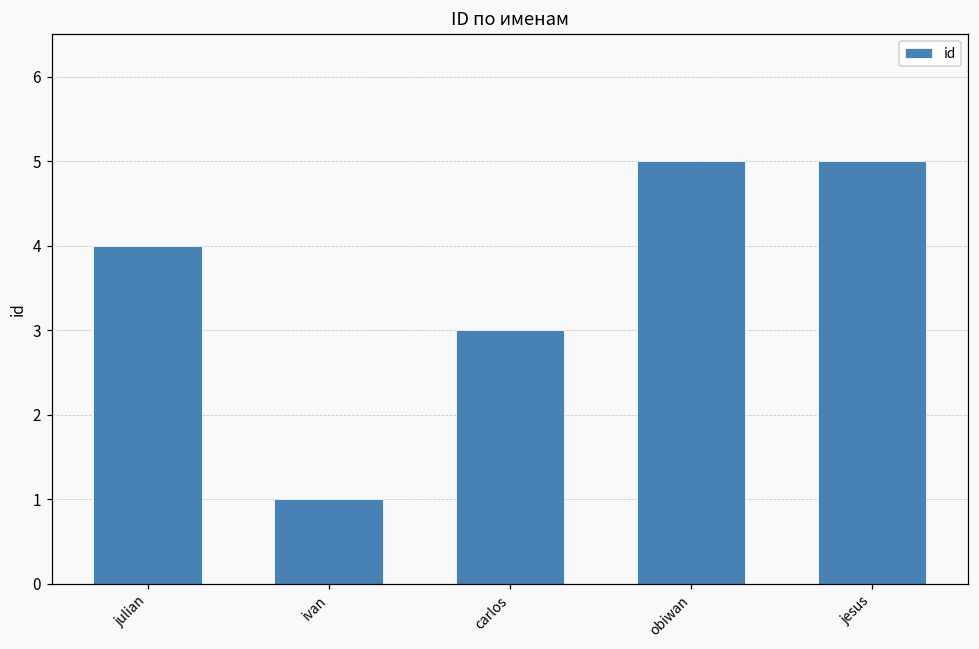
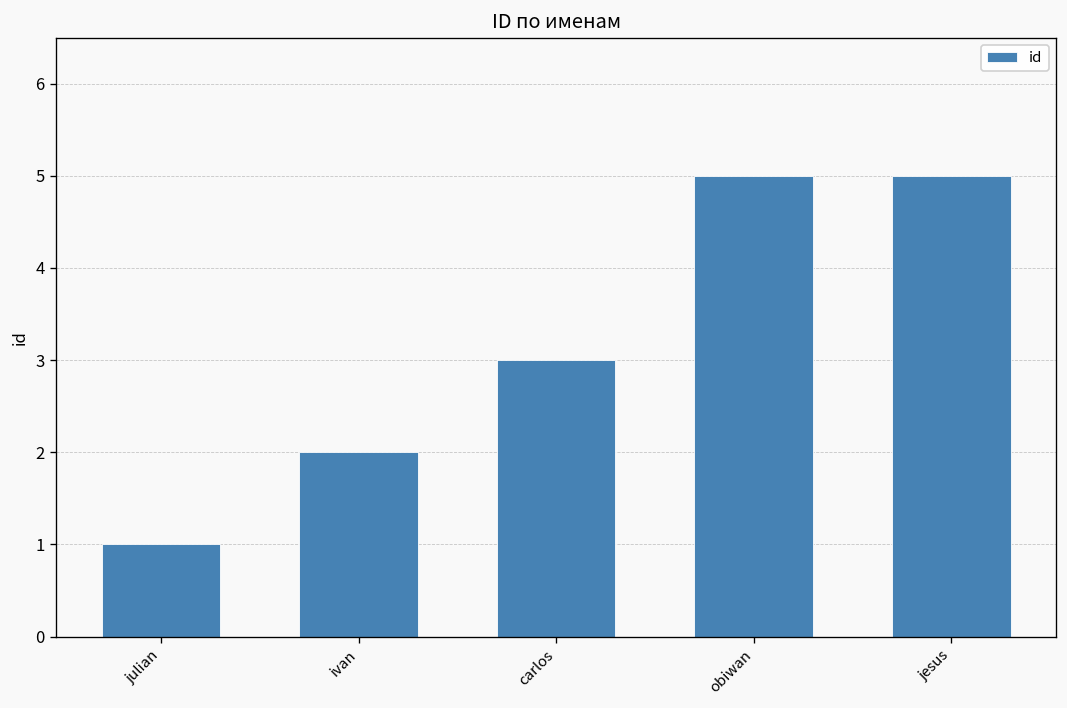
  {
-   "julian": 4,
-   "ivan": 1,
+   "julian": 1,
+   "ivan": 2,
    "carlos": 3,
    "obiwan": 5,
    "jesus": 5
  }
